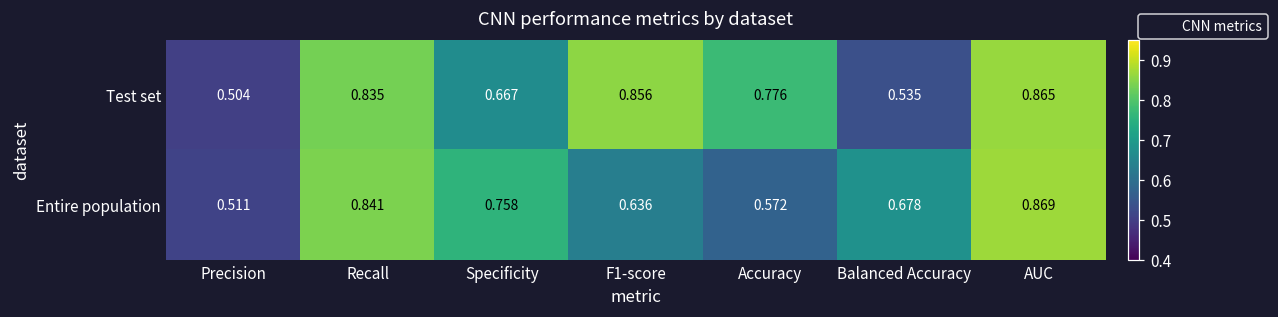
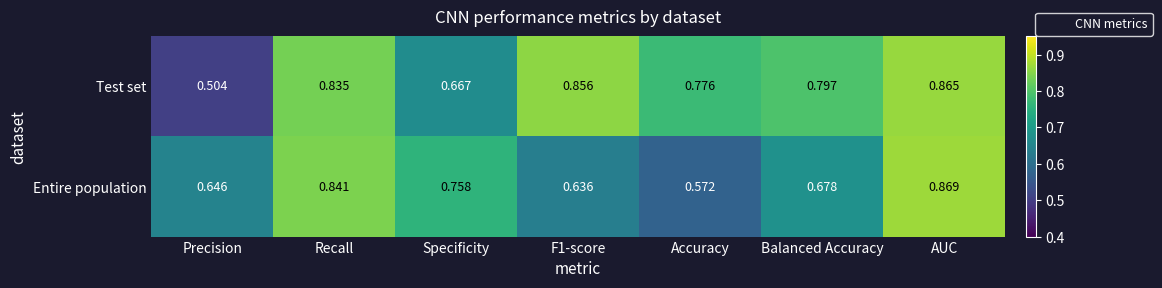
  {
    "Test set": {
      "Precision": 0.504,
      "Recall": 0.835,
      "Specificity": 0.667,
      "F1-score": 0.856,
      "Accuracy": 0.776,
-     "Balanced Accuracy": 0.535,
+     "Balanced Accuracy": 0.797,
      "AUC": 0.865
    },
    "Entire population": {
-     "Precision": 0.511,
+     "Precision": 0.646,
      "Recall": 0.841,
      "Specificity": 0.758,
      "F1-score": 0.636,
      "Accuracy": 0.572,
      "Balanced Accuracy": 0.678,
      "AUC": 0.869
    }
  }
